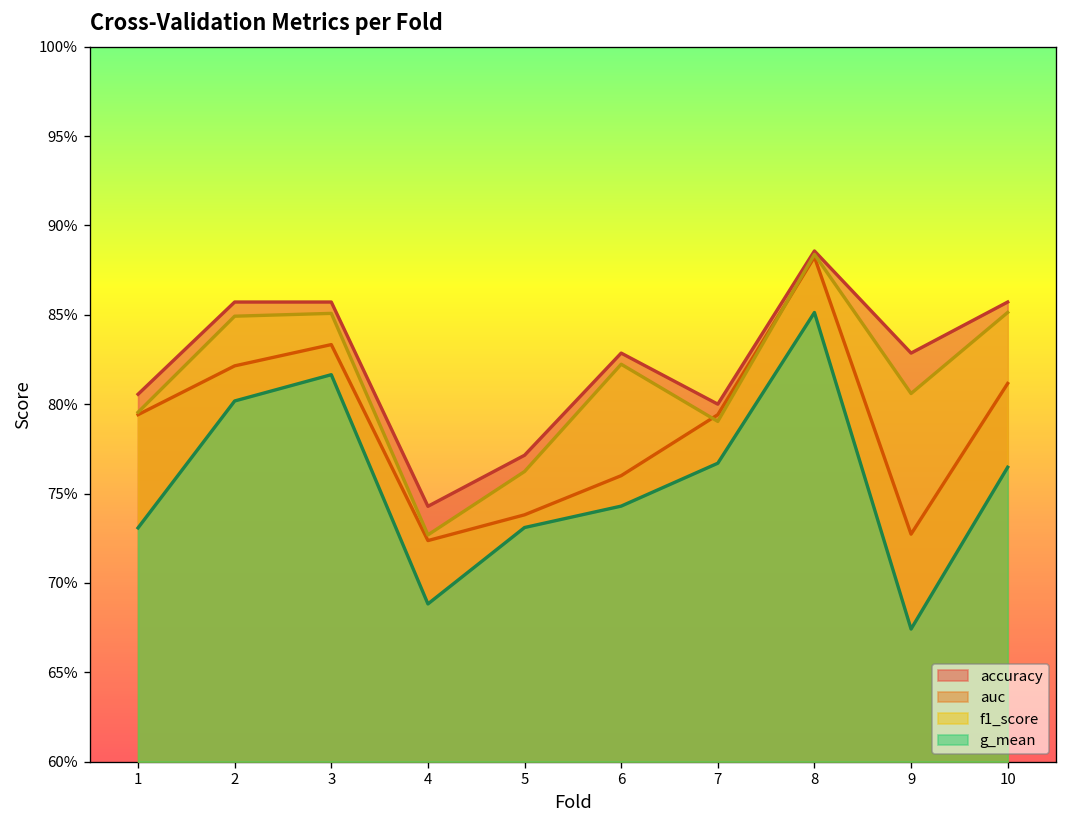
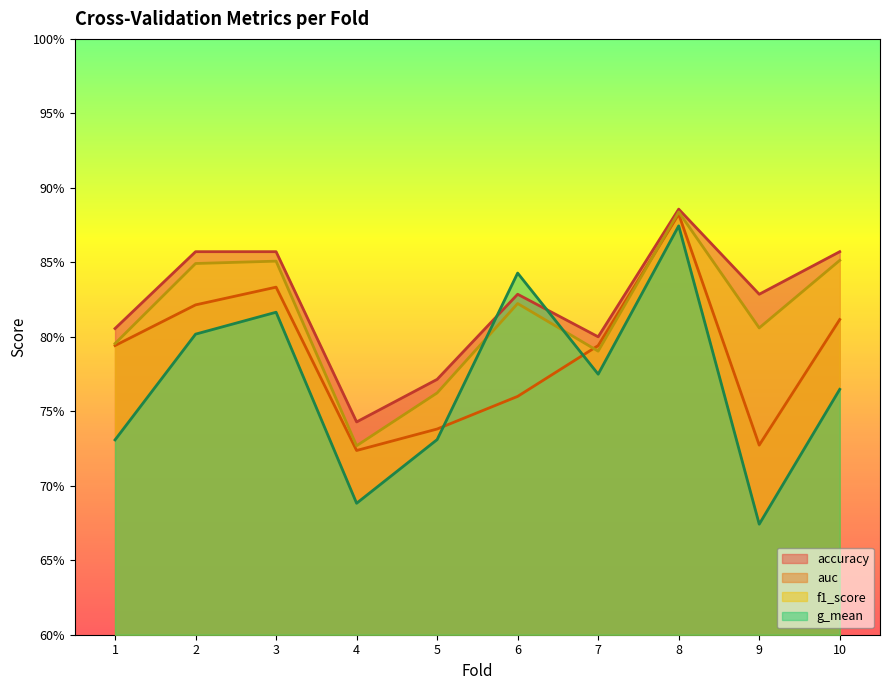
  {
    "g_mean": {
      "1": "73.1%",
      "2": "80.2%",
      "3": "81.6%",
      "4": "68.8%",
      "5": "73.1%",
-     "6": "74.3%",
-     "7": "76.7%",
-     "8": "85.1%",
+     "6": "84.3%",
+     "7": "77.5%",
+     "8": "87.4%",
      "9": "67.4%",
      "10": "76.5%"
    }
  }
